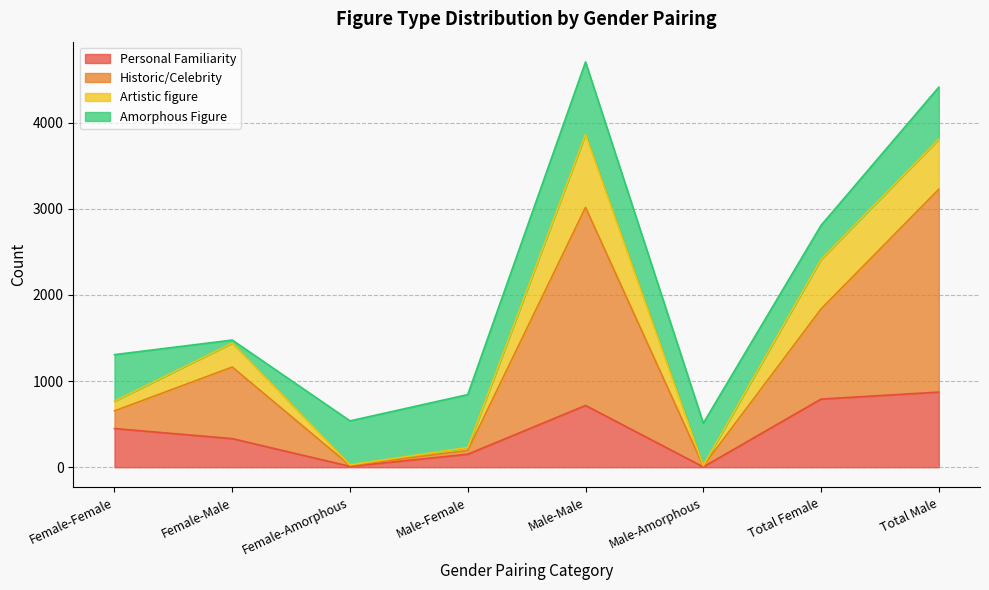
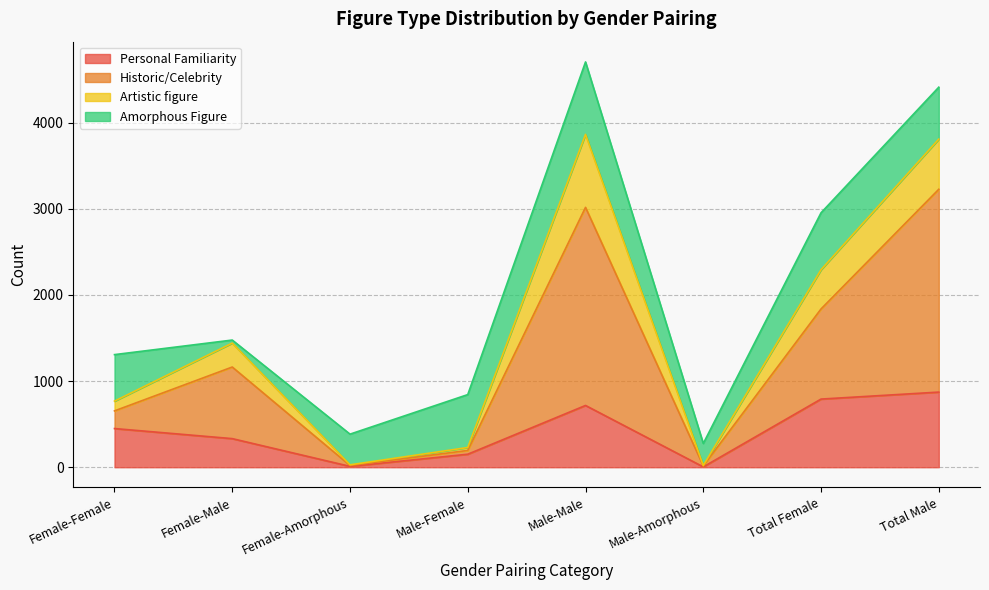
  {
    "Artistic figure": {
      "Female-Female": 100,
      "Female-Male": 300,
      "Male-Female": 0,
      "Male-Male": 800,
-     "Total Female": 600,
+     "Total Female": 500,
      "Total Male": 600
    },
    "Amorphous Figure": {
      "Female-Female": 500,
      "Female-Male": 0,
-     "Female-Amorphous": 500,
+     "Female-Amorphous": 400,
      "Male-Female": 600,
      "Male-Male": 800,
-     "Male-Amorphous": 500,
-     "Total Female": 400,
+     "Male-Amorphous": 300,
+     "Total Female": 700,
      "Total Male": 600
    }
  }
